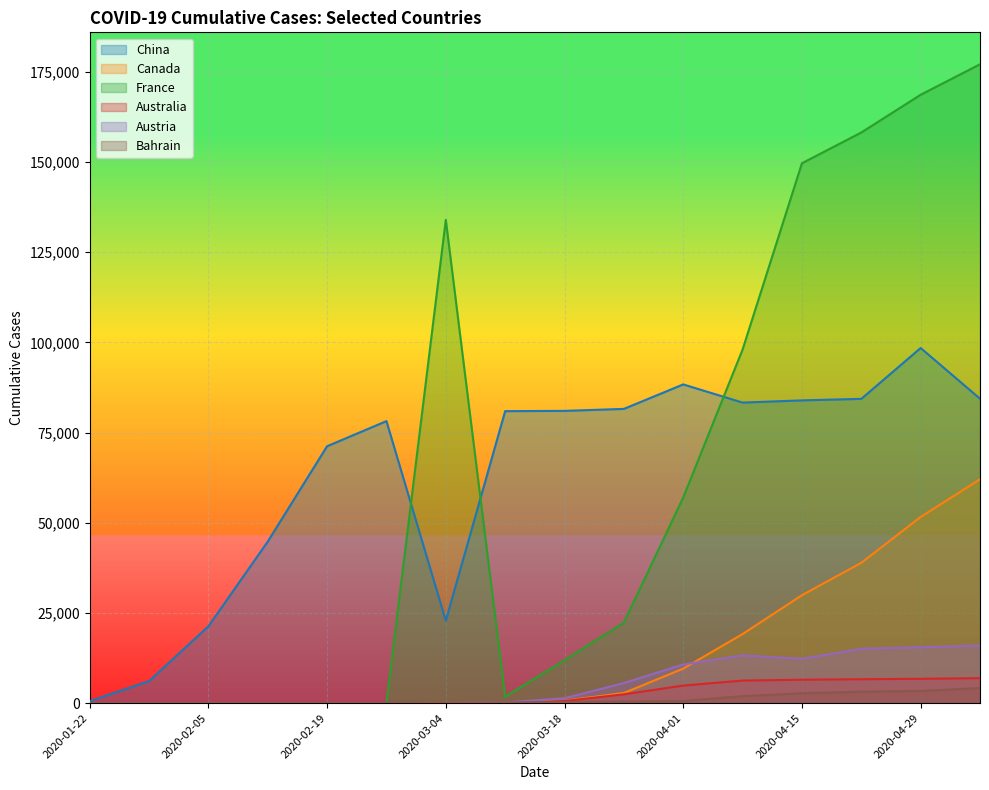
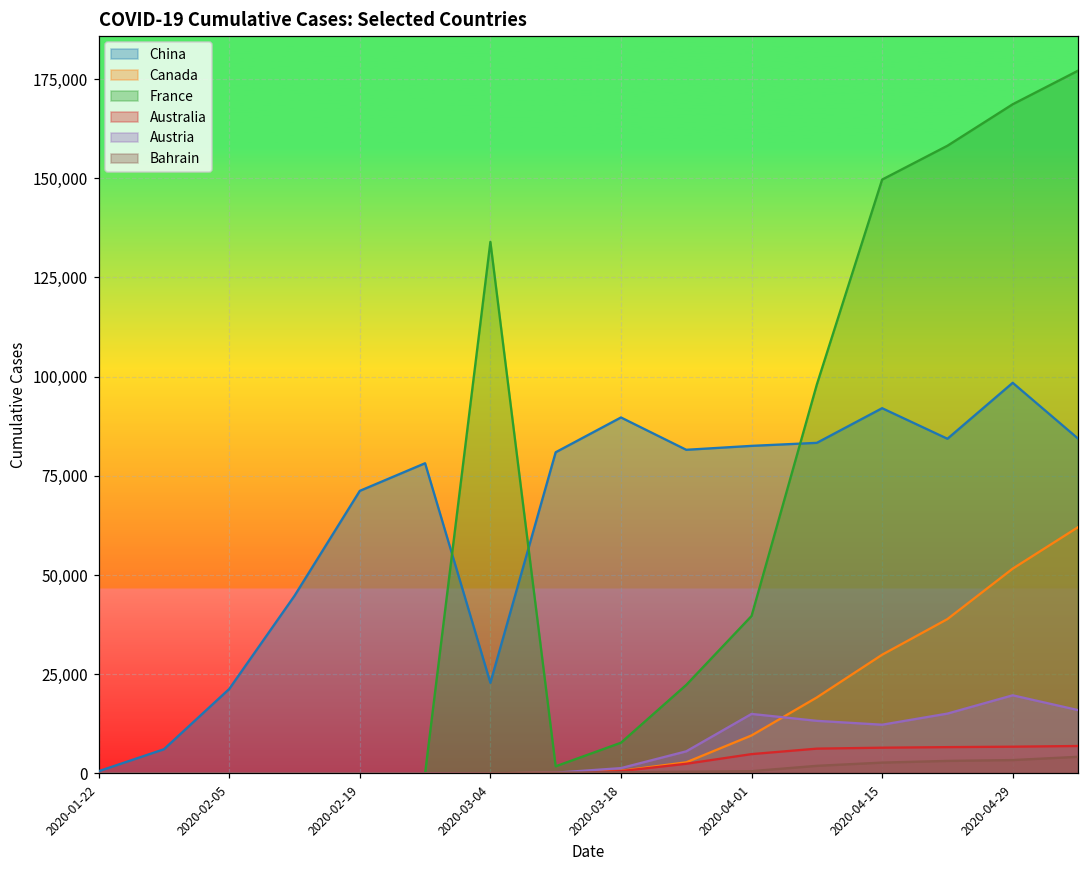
  {
    "China": {
      "2020-02-05": "21,000",
      "2020-02-19": "71,000",
      "2020-03-04": "23,000",
-     "2020-03-18": "81,000",
-     "2020-04-01": "88,000",
-     "2020-04-15": "84,000",
+     "2020-03-18": "90,000",
+     "2020-04-01": "83,000",
+     "2020-04-15": "92,000",
      "2020-04-29": "98,000"
    },
    "France": {
      "2020-03-04": "134,000",
-     "2020-03-18": "12,000",
-     "2020-04-01": "57,000",
+     "2020-03-18": "8,000",
+     "2020-04-01": "40,000",
      "2020-04-15": "150,000",
      "2020-04-29": "169,000"
    },
    "Austria": {
-     "2020-04-01": "11,000",
+     "2020-04-01": "15,000",
      "2020-04-15": "12,000",
-     "2020-04-29": "15,000"
+     "2020-04-29": "20,000"
    }
  }
